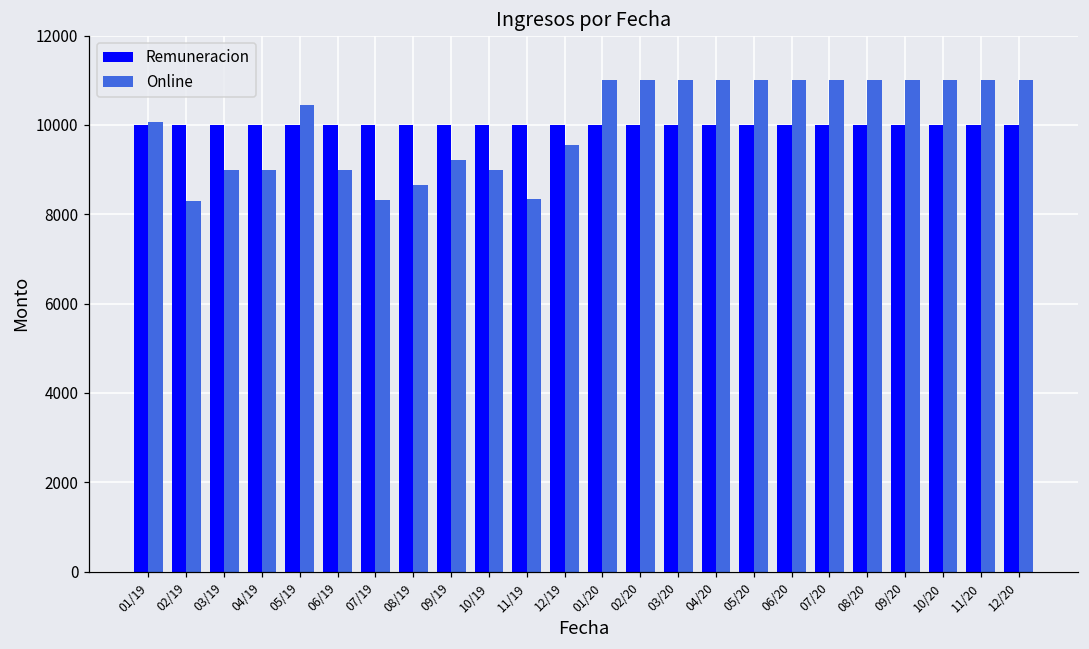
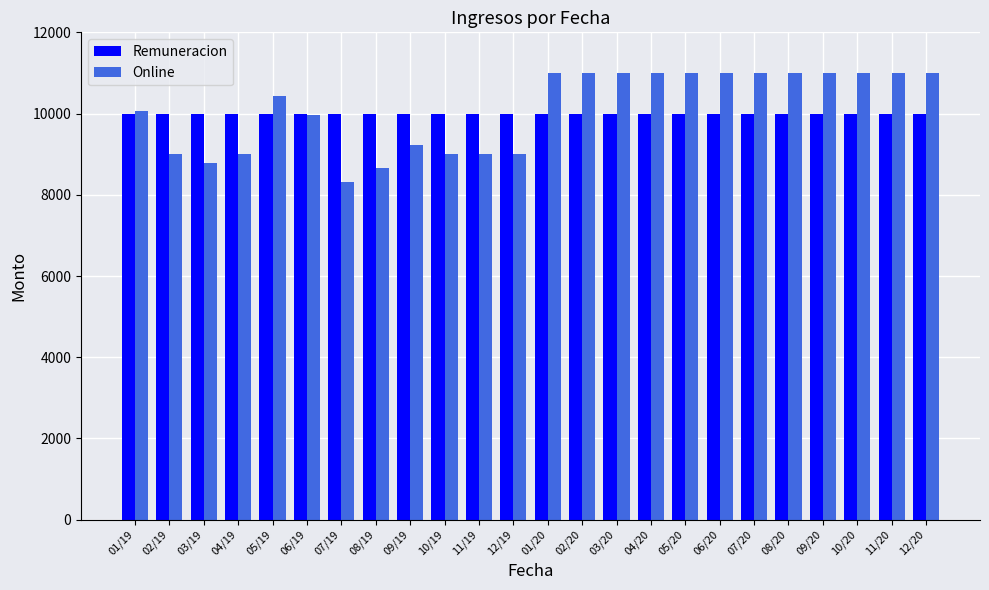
  {
    "Remuneracion": {
      "01/19": 10000,
      "02/19": 10000,
      "03/19": 10000,
      "04/19": 10000,
      "05/19": 10000,
      "06/19": 10000,
      "07/19": 10000,
      "08/19": 10000,
      "09/19": 10000,
      "10/19": 10000,
      "11/19": 10000,
      "12/19": 10000,
      "01/20": 10000,
      "02/20": 10000,
      "03/20": 10000,
      "04/20": 10000,
      "05/20": 10000,
      "06/20": 10000,
      "07/20": 10000,
      "08/20": 10000,
      "09/20": 10000,
      "10/20": 10000,
      "11/20": 10000,
      "12/20": 10000
    },
    "Online": {
      "01/19": 10100,
-     "02/19": 8300,
-     "03/19": 9000,
+     "02/19": 9000,
+     "03/19": 8800,
      "04/19": 9000,
      "05/19": 10400,
-     "06/19": 9000,
+     "06/19": 10000,
      "07/19": 8300,
      "08/19": 8700,
      "09/19": 9200,
      "10/19": 9000,
-     "11/19": 8300,
-     "12/19": 9500,
+     "11/19": 9000,
+     "12/19": 9000,
      "01/20": 11000,
      "02/20": 11000,
      "03/20": 11000,
      "04/20": 11000,
      "05/20": 11000,
      "06/20": 11000,
      "07/20": 11000,
      "08/20": 11000,
      "09/20": 11000,
      "10/20": 11000,
      "11/20": 11000,
      "12/20": 11000
    }
  }
